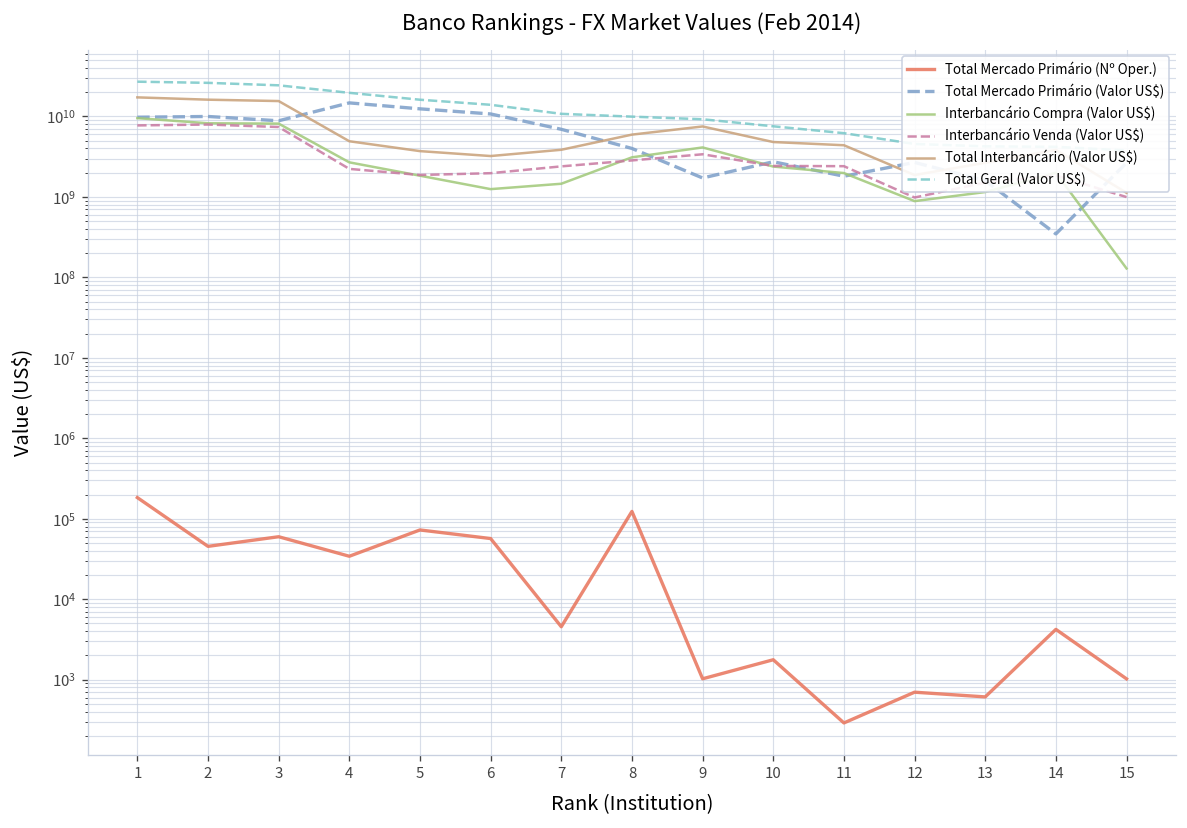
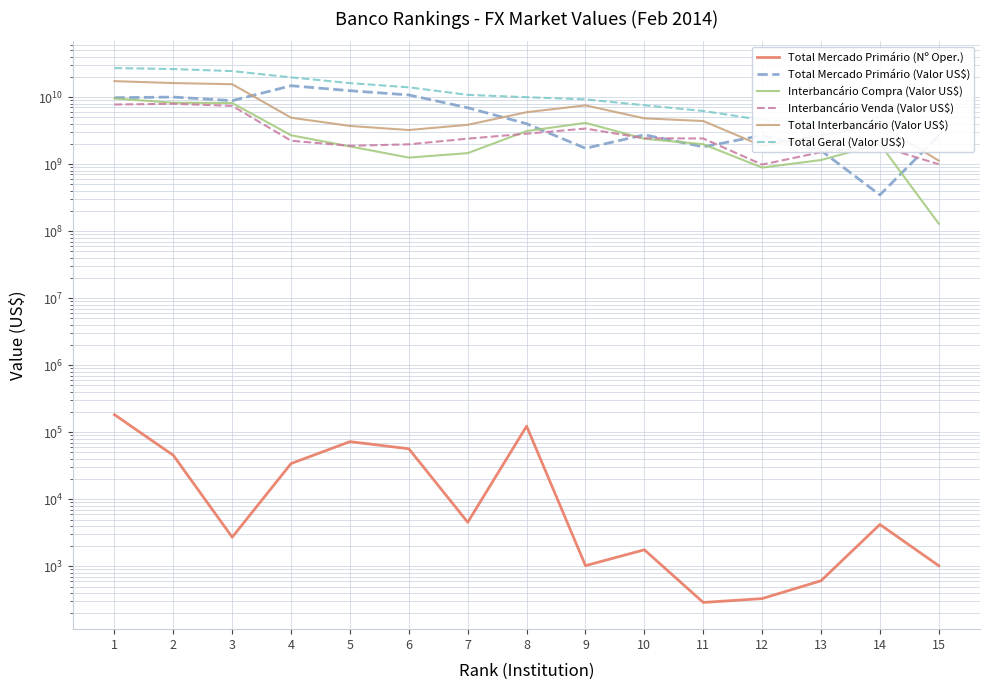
  {
    "Total Mercado Primário (Nº Oper.)": {
      "1": 180000,
      "2": 50000,
-     "3": 60000,
+     "3": 2700,
      "4": 30000,
      "5": 70000,
      "6": 60000,
      "7": 5000,
      "8": 120000,
      "9": 1000,
      "10": 1800,
      "11": 290,
-     "12": 700,
+     "12": 300,
      "13": 600,
      "14": 4000,
      "15": 1000
    }
  }
